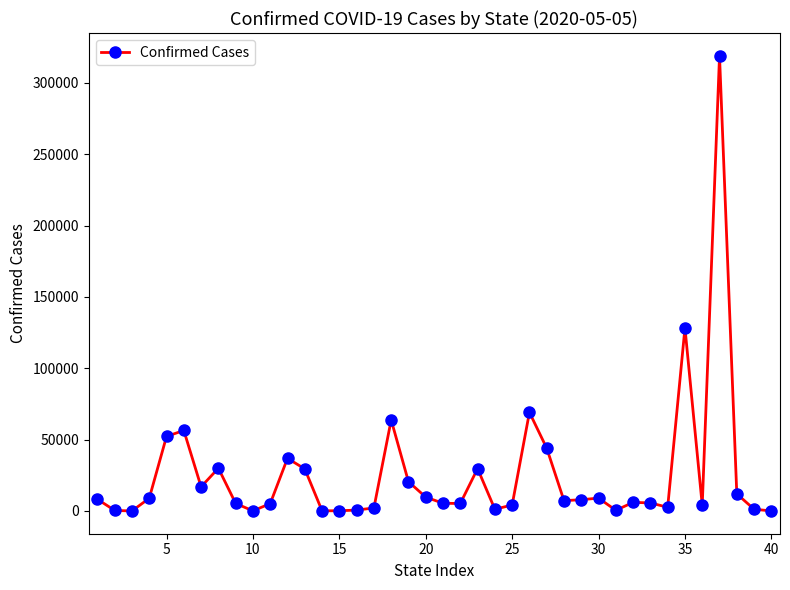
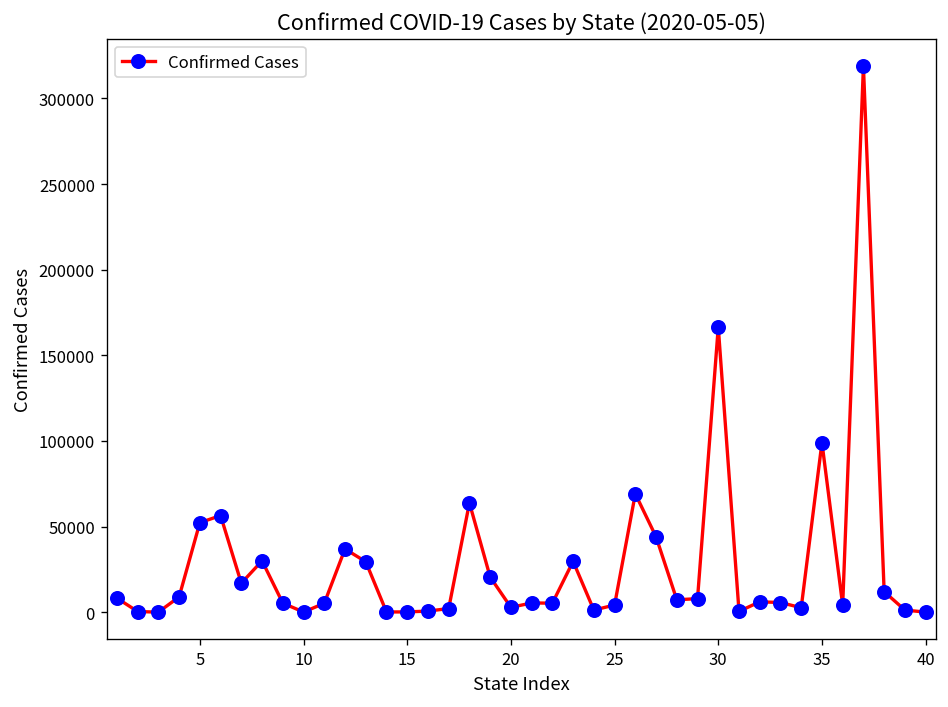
  {
    "5": 52000,
    "10": 0,
    "15": 0,
-   "20": 10000,
+   "20": 3000,
    "25": 4000,
-   "30": 9000,
-   "35": 128000,
+   "30": 166000,
+   "35": 99000,
    "40": 0
  }
